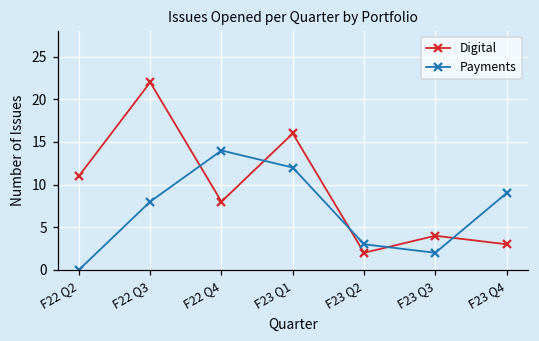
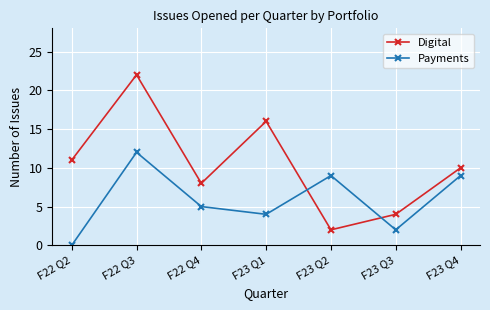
  {
    "Digital": {
      "F22 Q2": 11,
      "F22 Q3": 22,
      "F22 Q4": 8,
      "F23 Q1": 16,
      "F23 Q2": 2,
      "F23 Q3": 4,
-     "F23 Q4": 3
+     "F23 Q4": 10
    },
    "Payments": {
      "F22 Q2": 0,
-     "F22 Q3": 8,
-     "F22 Q4": 14,
-     "F23 Q1": 12,
-     "F23 Q2": 3,
+     "F22 Q3": 12,
+     "F22 Q4": 5,
+     "F23 Q1": 4,
+     "F23 Q2": 9,
      "F23 Q3": 2,
      "F23 Q4": 9
    }
  }
